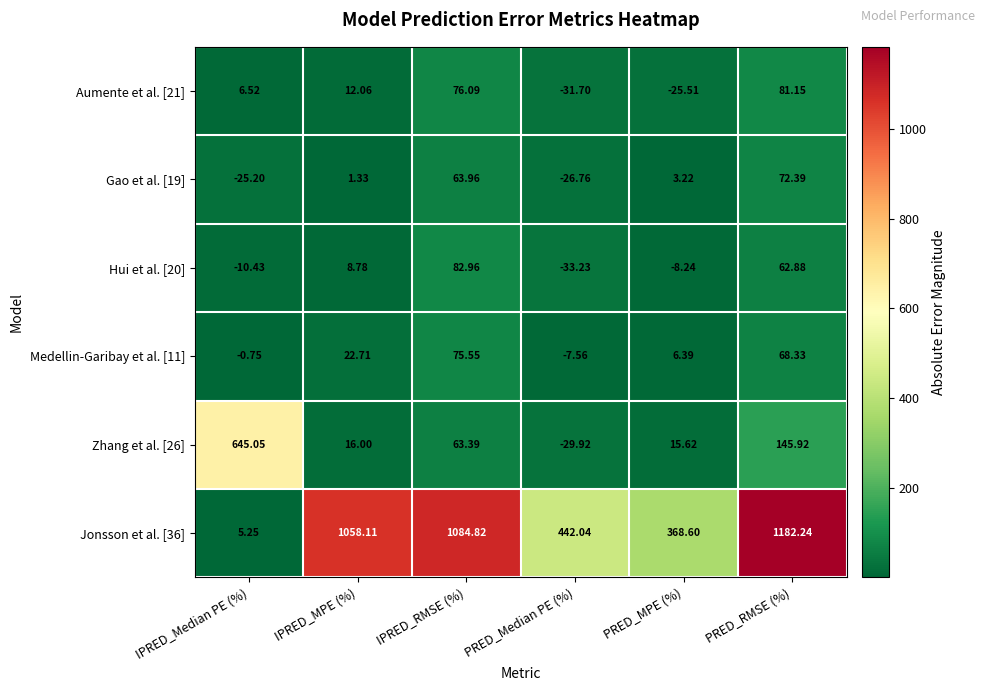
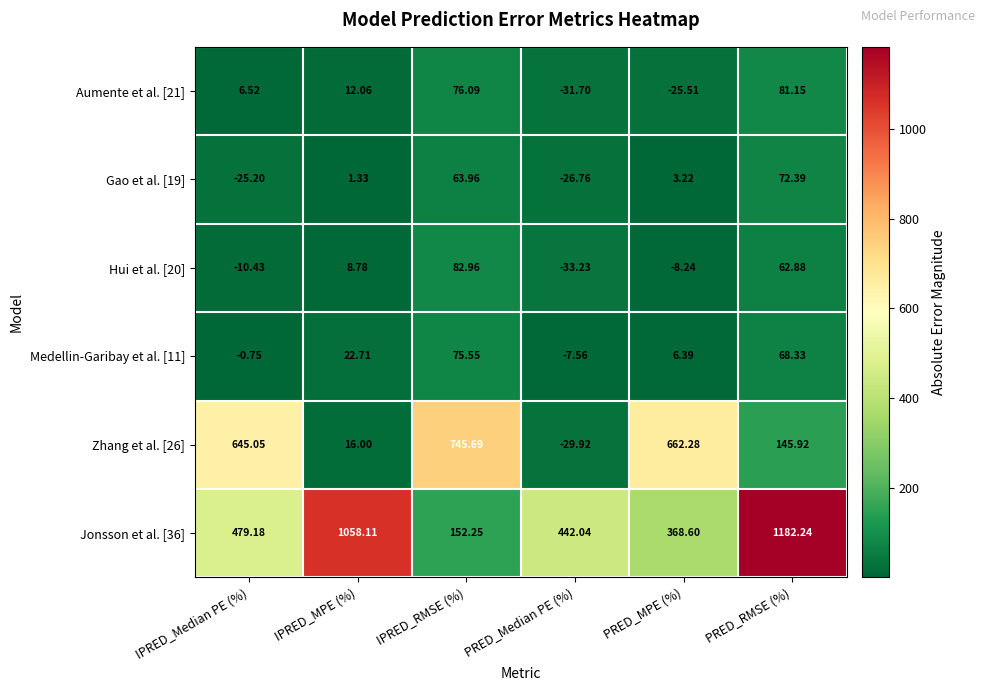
  {
    "Aumente et al. [21]": {
      "IPRED_Median PE (%)": 6.52,
      "IPRED_MPE (%)": 12.06,
      "IPRED_RMSE (%)": 76.09,
      "PRED_Median PE (%)": -31.70,
      "PRED_MPE (%)": -25.51,
      "PRED_RMSE (%)": 81.15
    },
    "Gao et al. [19]": {
      "IPRED_Median PE (%)": -25.20,
      "IPRED_MPE (%)": 1.33,
      "IPRED_RMSE (%)": 63.96,
      "PRED_Median PE (%)": -26.76,
      "PRED_MPE (%)": 3.22,
      "PRED_RMSE (%)": 72.39
    },
    "Hui et al. [20]": {
      "IPRED_Median PE (%)": -10.43,
      "IPRED_MPE (%)": 8.78,
      "IPRED_RMSE (%)": 82.96,
      "PRED_Median PE (%)": -33.23,
      "PRED_MPE (%)": -8.24,
      "PRED_RMSE (%)": 62.88
    },
    "Medellin-Garibay et al. [11]": {
      "IPRED_Median PE (%)": -0.75,
      "IPRED_MPE (%)": 22.71,
      "IPRED_RMSE (%)": 75.55,
      "PRED_Median PE (%)": -7.56,
      "PRED_MPE (%)": 6.39,
      "PRED_RMSE (%)": 68.33
    },
    "Zhang et al. [26]": {
      "IPRED_Median PE (%)": 645.05,
      "IPRED_MPE (%)": 16.00,
-     "IPRED_RMSE (%)": 63.39,
+     "IPRED_RMSE (%)": 745.69,
      "PRED_Median PE (%)": -29.92,
-     "PRED_MPE (%)": 15.62,
+     "PRED_MPE (%)": 662.28,
      "PRED_RMSE (%)": 145.92
    },
    "Jonsson et al. [36]": {
-     "IPRED_Median PE (%)": 5.25,
+     "IPRED_Median PE (%)": 479.18,
      "IPRED_MPE (%)": 1058.11,
-     "IPRED_RMSE (%)": 1084.82,
+     "IPRED_RMSE (%)": 152.25,
      "PRED_Median PE (%)": 442.04,
      "PRED_MPE (%)": 368.60,
      "PRED_RMSE (%)": 1182.24
    }
  }
